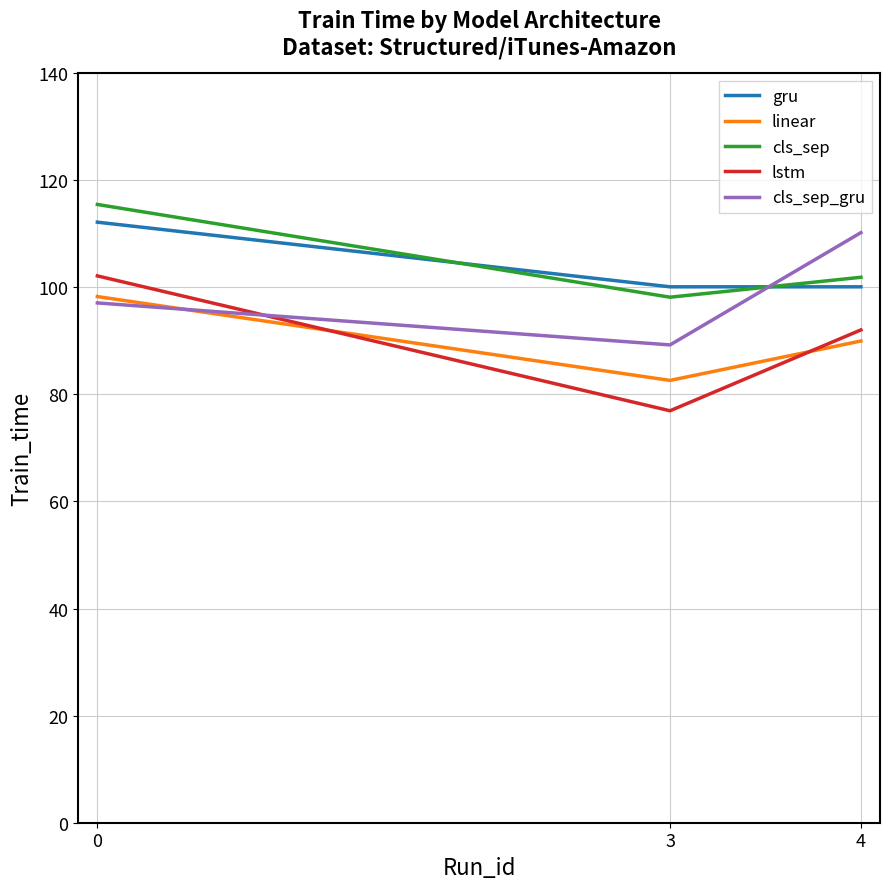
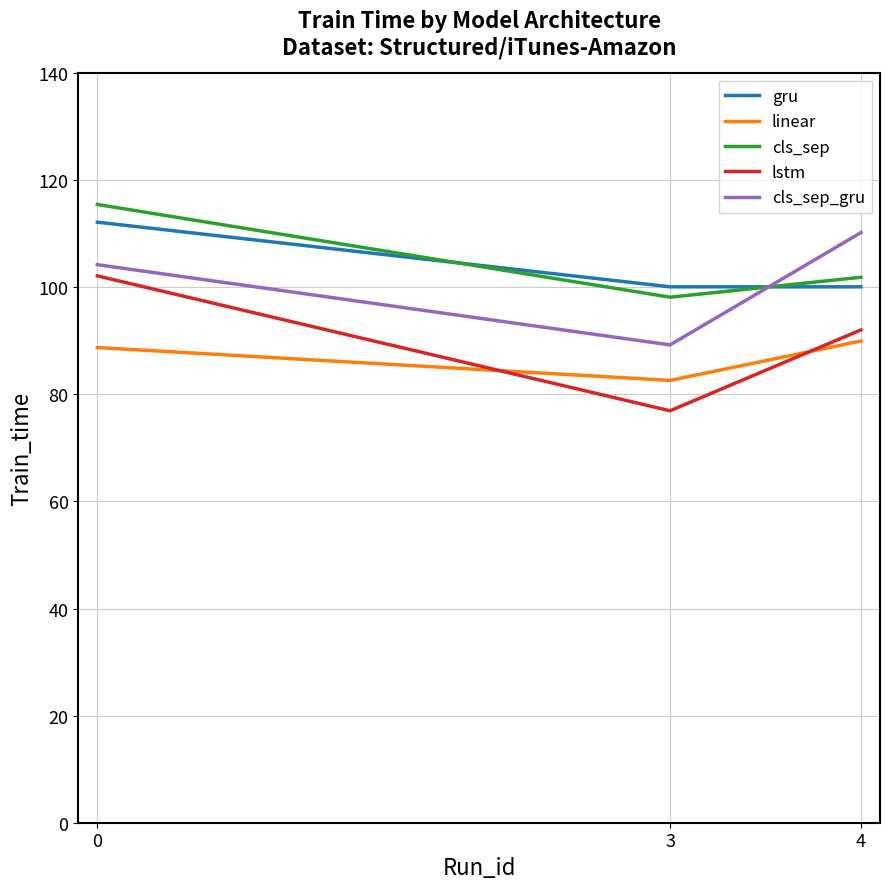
  {
    "gru": {
      "0": 112,
      "3": 100,
      "4": 100
    },
    "linear": {
-     "0": 98,
+     "0": 89,
      "3": 83,
      "4": 90
    },
    "cls_sep": {
      "0": 115,
      "3": 98,
      "4": 102
    },
    "lstm": {
      "0": 102,
      "3": 77,
      "4": 92
    },
    "cls_sep_gru": {
-     "0": 97,
+     "0": 104,
      "3": 89,
      "4": 110
    }
  }
